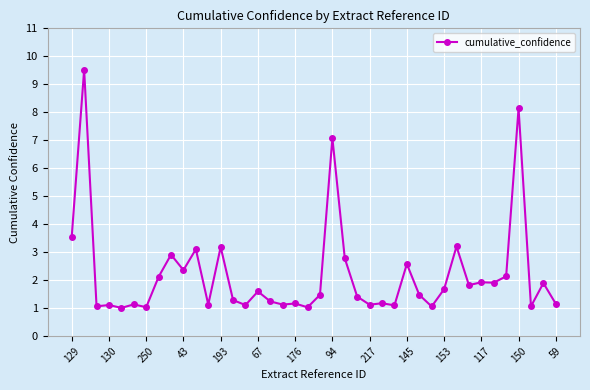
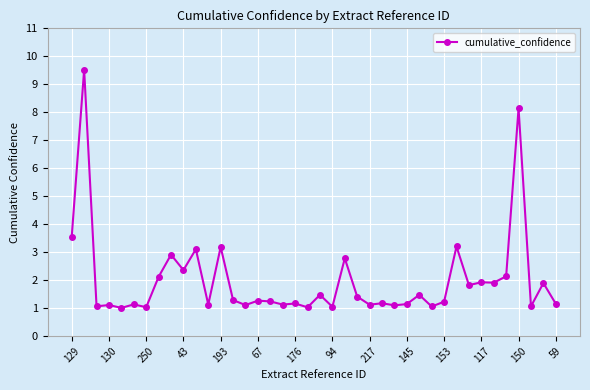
  {
    "129": 3.5,
    "130": 1.1,
    "250": 1.0,
    "43": 2.4,
    "193": 3.2,
-   "67": 1.6,
+   "67": 1.3,
    "176": 1.2,
-   "94": 7.1,
+   "94": 1.0,
    "217": 1.1,
-   "145": 2.6,
-   "153": 1.7,
+   "145": 1.1,
+   "153": 1.2,
    "117": 1.9,
    "150": 8.1,
    "59": 1.2
  }
